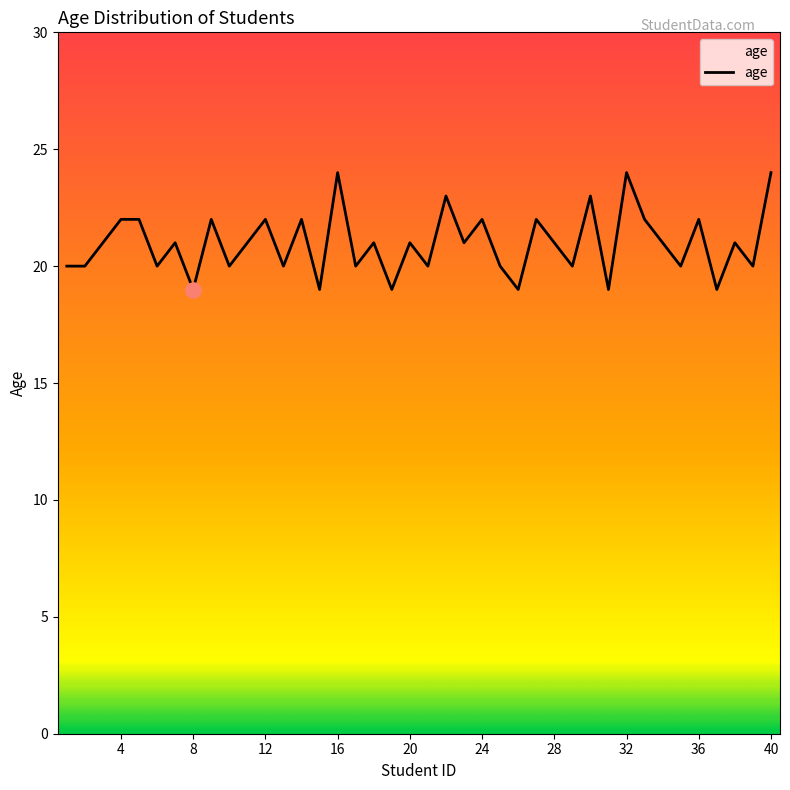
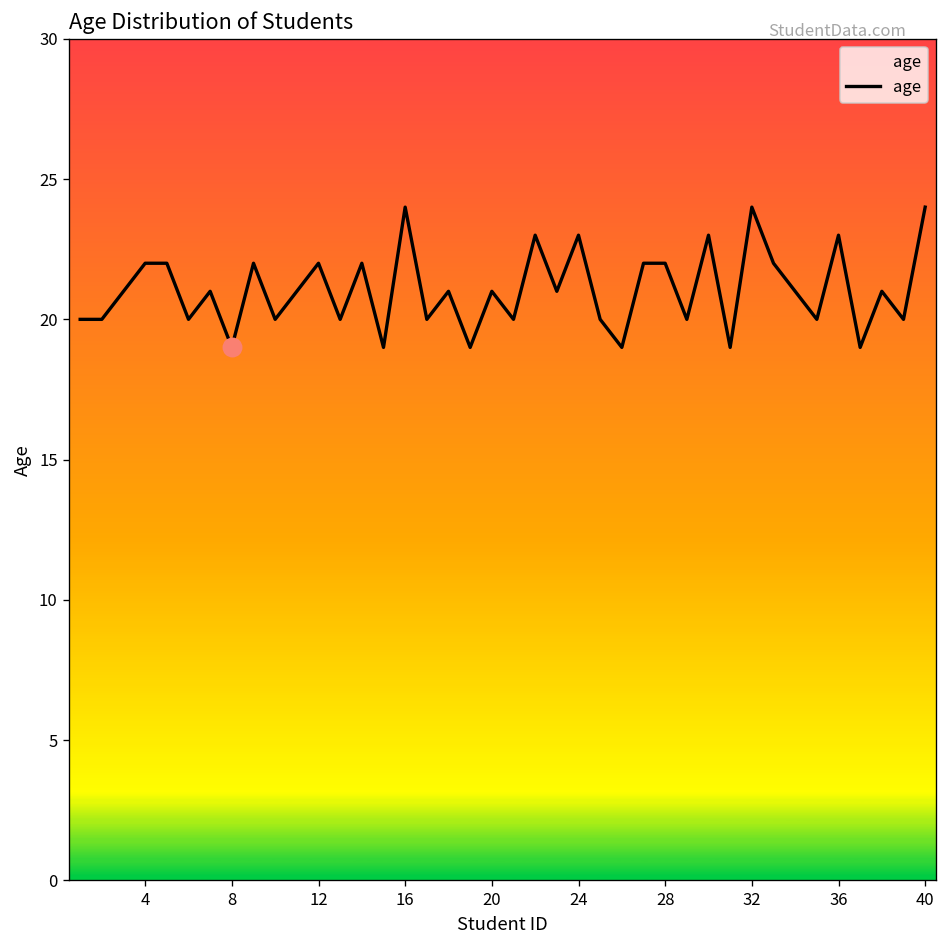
  {
    "age": {
      "4": 22,
      "12": 22,
      "16": 24,
      "20": 21,
-     "24": 22,
-     "28": 21,
+     "24": 23,
+     "28": 22,
      "32": 24,
-     "36": 22,
+     "36": 23,
      "40": 24
    }
  }
